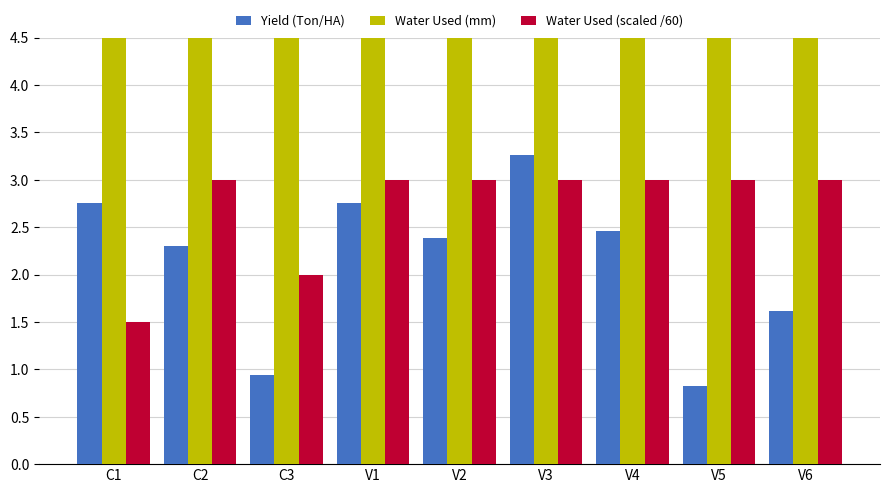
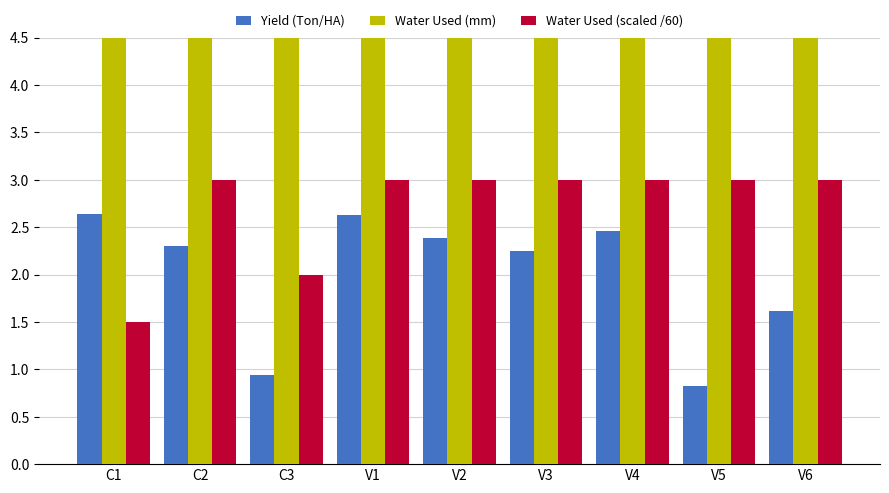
  {
    "Yield (Ton/HA)": {
-     "C1": 2.8,
+     "C1": 2.6,
      "C2": 2.3,
      "C3": 0.9,
-     "V1": 2.8,
+     "V1": 2.6,
      "V2": 2.4,
-     "V3": 3.3,
+     "V3": 2.3,
      "V4": 2.5,
      "V5": 0.8,
      "V6": 1.6
    },
    "Water Used (scaled /60)": {
      "C1": 1.5,
      "C2": 3.0,
      "C3": 2.0,
      "V1": 3.0,
      "V2": 3.0,
      "V3": 3.0,
      "V4": 3.0,
      "V5": 3.0,
      "V6": 3.0
    }
  }
